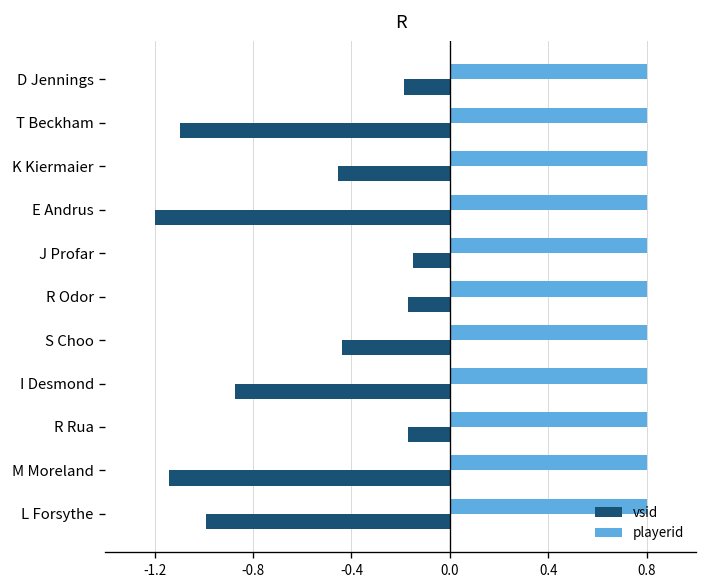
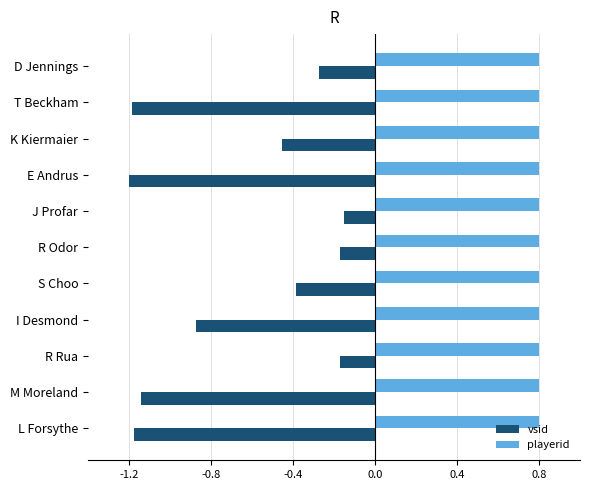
  {
    "vsid": {
-     "D Jennings": -0.18,
-     "T Beckham": -1.10,
+     "D Jennings": -0.27,
+     "T Beckham": -1.19,
      "K Kiermaier": -0.45,
      "E Andrus": -1.20,
      "J Profar": -0.15,
      "R Odor": -0.17,
-     "S Choo": -0.44,
+     "S Choo": -0.38,
      "I Desmond": -0.87,
      "R Rua": -0.17,
      "M Moreland": -1.14,
-     "L Forsythe": -0.99
+     "L Forsythe": -1.18
    },
    "playerid": {
      "D Jennings": 0.80,
      "T Beckham": 0.80,
      "K Kiermaier": 0.80,
      "E Andrus": 0.80,
      "J Profar": 0.80,
      "R Odor": 0.80,
      "S Choo": 0.80,
      "I Desmond": 0.80,
      "R Rua": 0.80,
      "M Moreland": 0.80,
      "L Forsythe": 0.80
    }
  }
